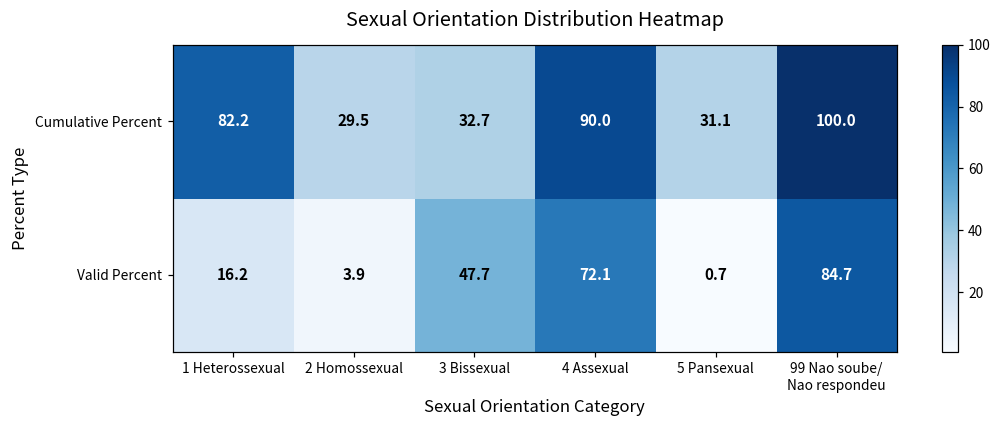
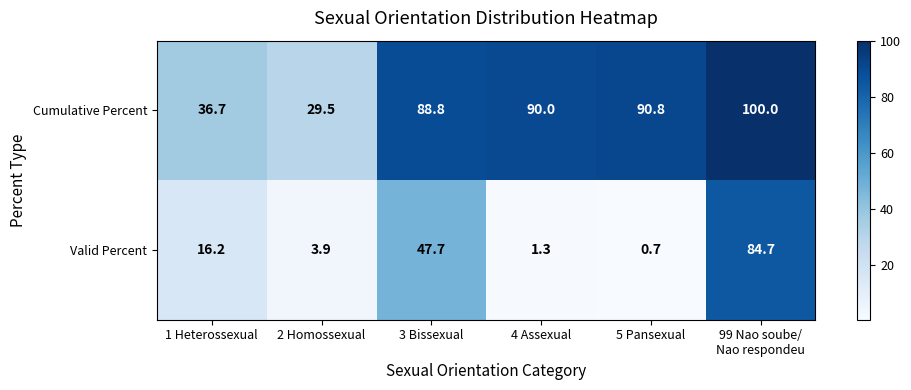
  {
    "Cumulative Percent": {
-     "1 Heterossexual": 82.2,
+     "1 Heterossexual": 36.7,
      "2 Homossexual": 29.5,
-     "3 Bissexual": 32.7,
+     "3 Bissexual": 88.8,
      "4 Assexual": 90.0,
-     "5 Pansexual": 31.1,
+     "5 Pansexual": 90.8,
      "99 Nao soube/ Nao respondeu": 100.0
    },
    "Valid Percent": {
      "1 Heterossexual": 16.2,
      "2 Homossexual": 3.9,
      "3 Bissexual": 47.7,
-     "4 Assexual": 72.1,
+     "4 Assexual": 1.3,
      "5 Pansexual": 0.7,
      "99 Nao soube/ Nao respondeu": 84.7
    }
  }
